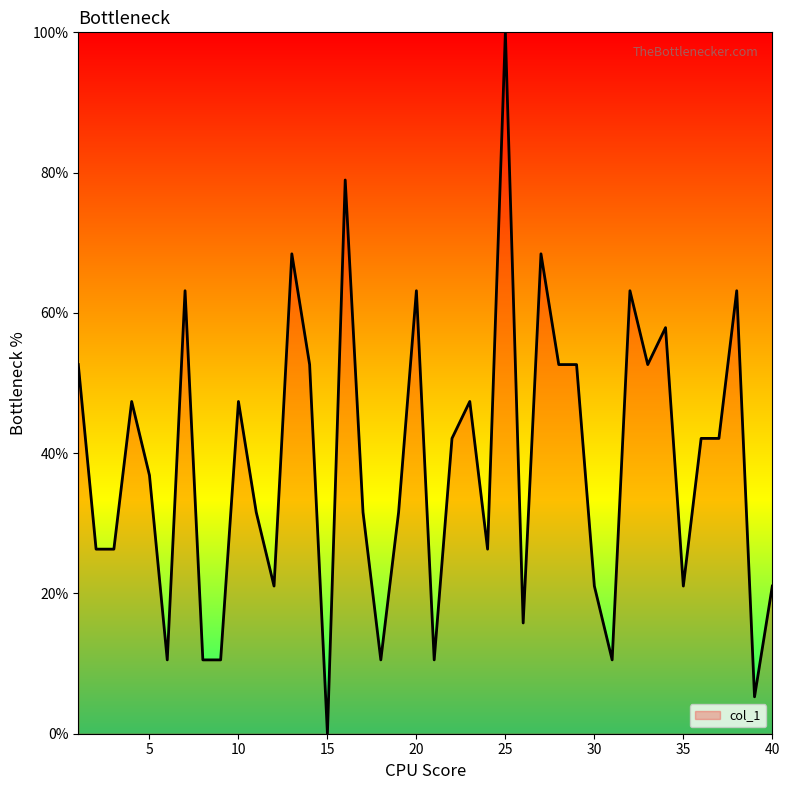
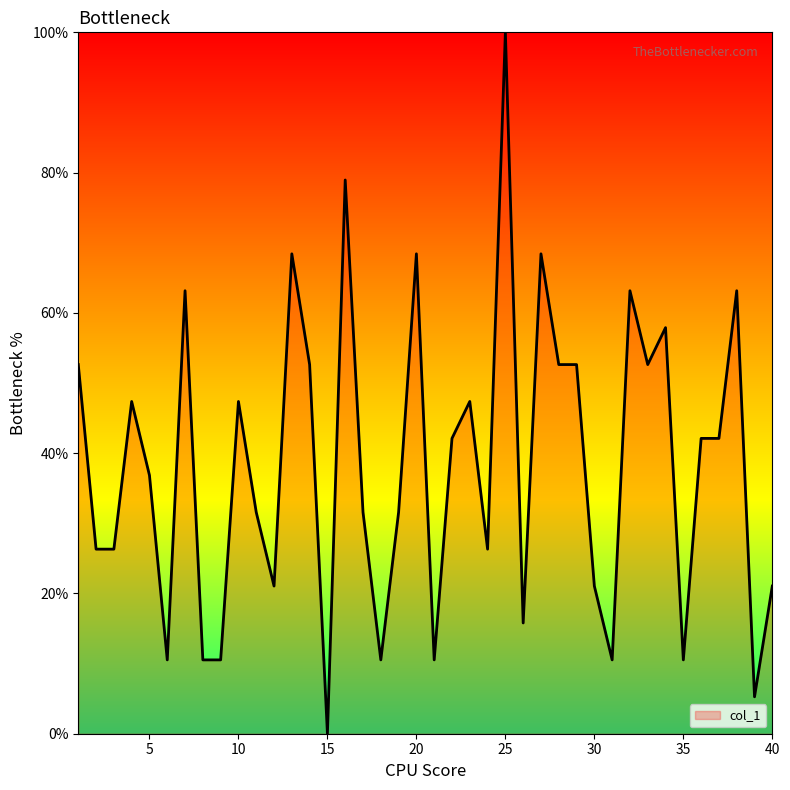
  {
    "5": "37%",
    "10": "47%",
    "15": "0%",
-   "20": "63%",
+   "20": "68%",
    "25": "100%",
    "30": "21%",
-   "35": "21%",
+   "35": "11%",
    "40": "21%"
  }
